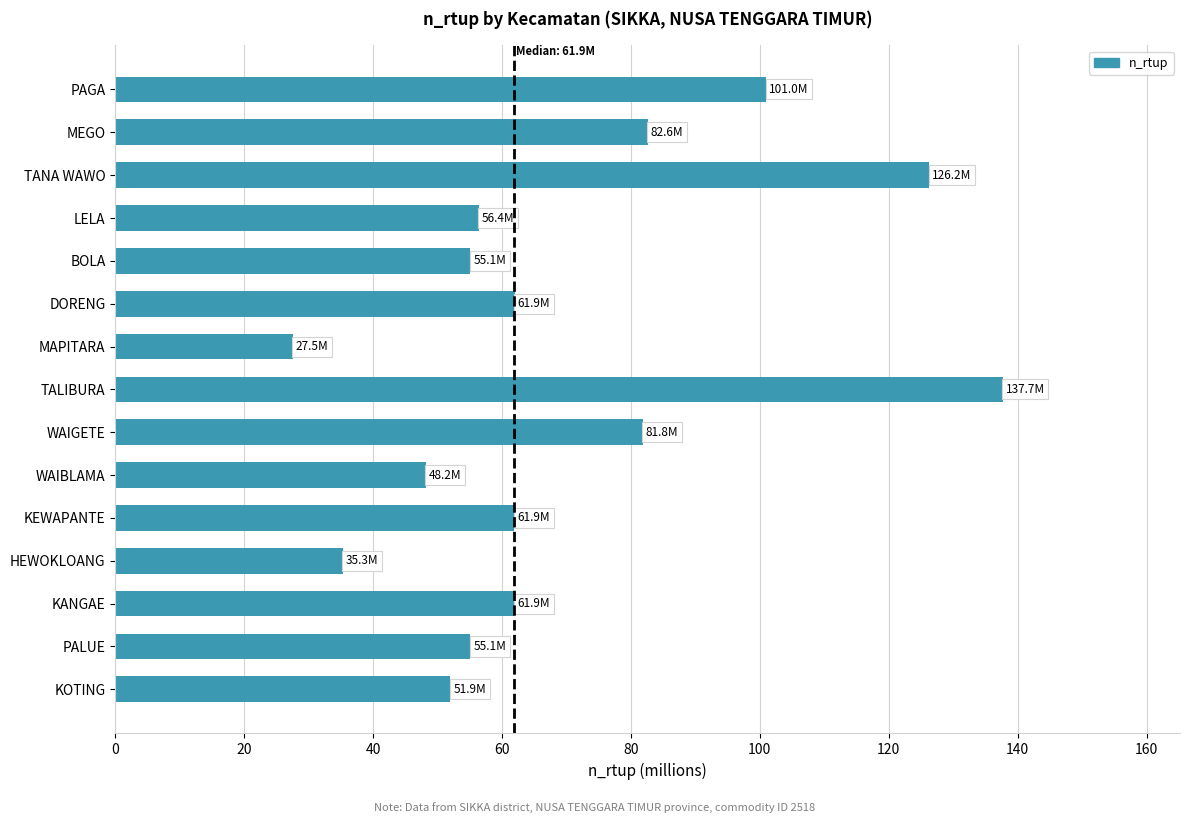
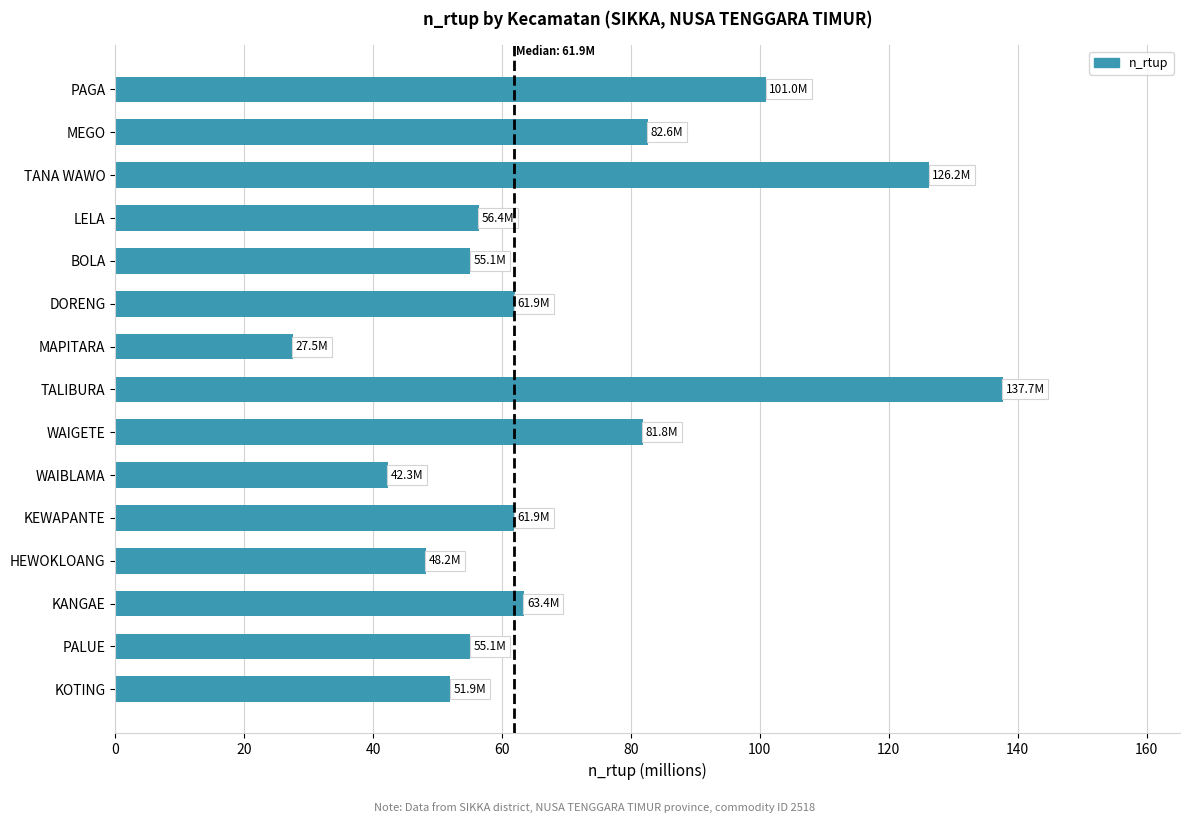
  {
-   "WAIBLAMA": "48.2M",
-   "HEWOKLOANG": "35.3M",
-   "KANGAE": "61.9M"
+   "WAIBLAMA": "42.3M",
+   "HEWOKLOANG": "48.2M",
+   "KANGAE": "63.4M"
  }
